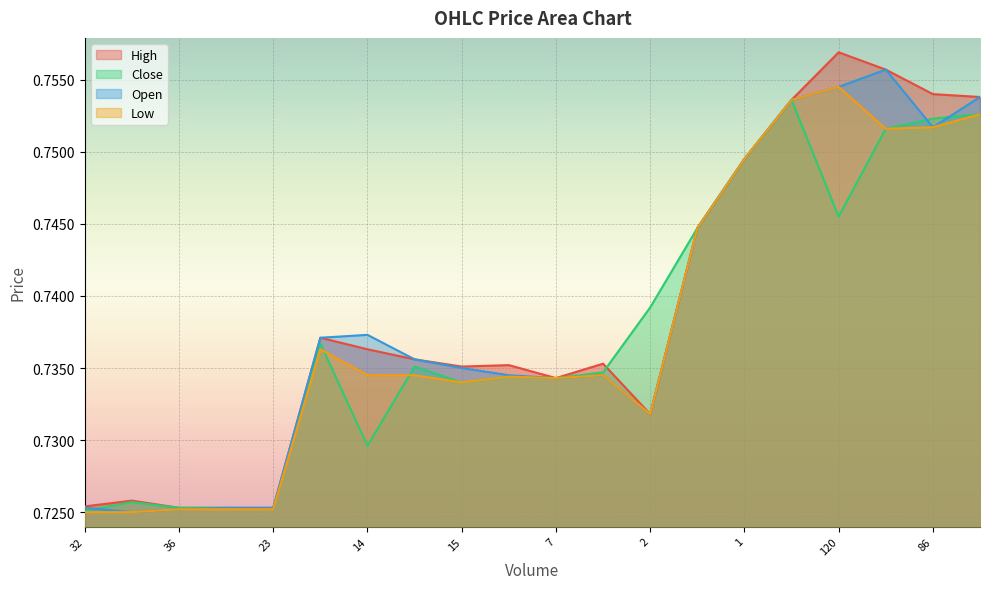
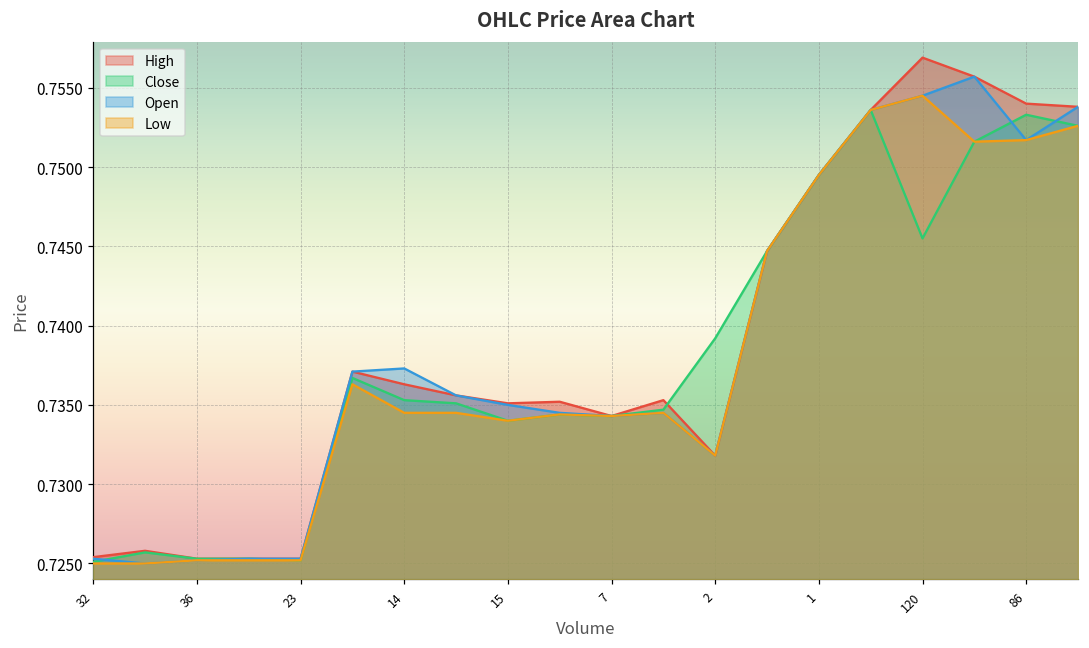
  {
    "Close": {
-     "14": 0.7296,
+     "14": 0.7353,
      "2": 0.7392,
      "120": 0.7455,
-     "86": 0.7523
+     "86": 0.7533
    },
    "Open": {
      "14": 0.7373
    }
  }
